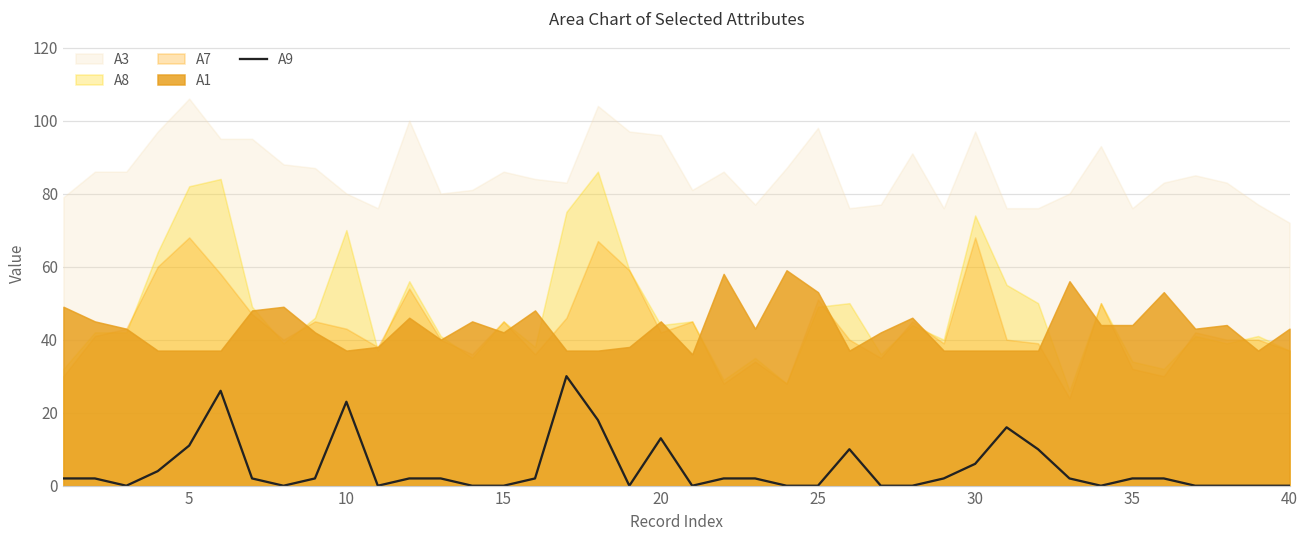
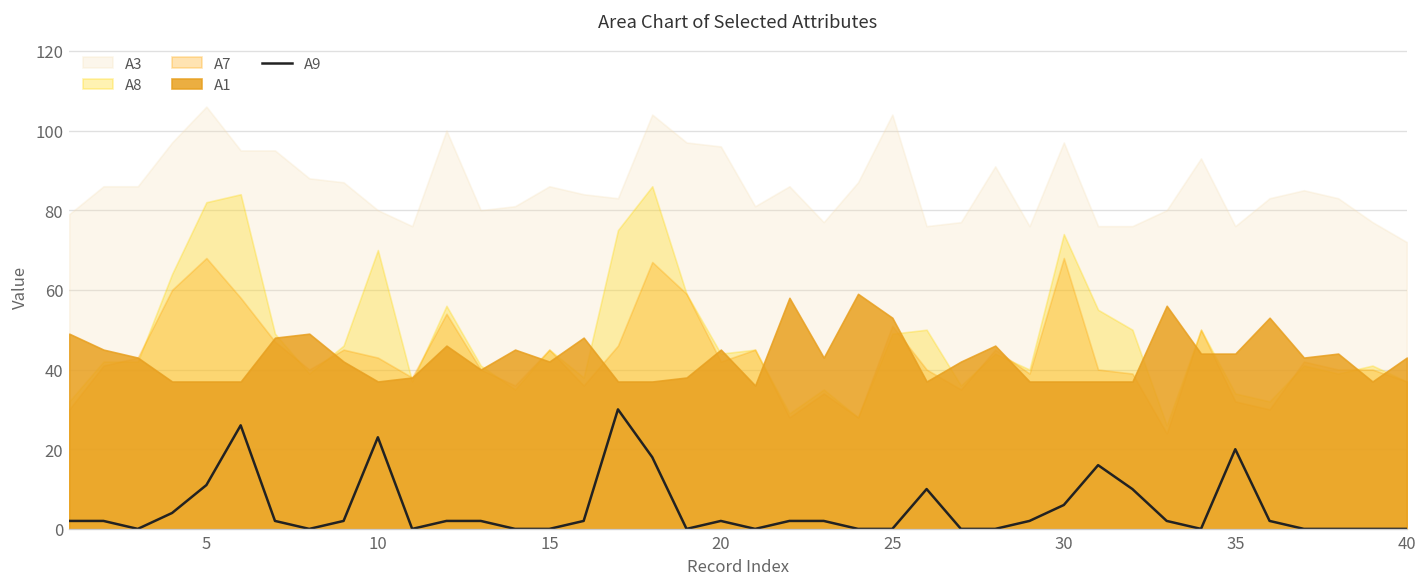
  {
    "A9": {
      "5": 11,
      "10": 23,
      "15": 0,
-     "20": 13,
+     "20": 2,
      "25": 0,
      "30": 6,
-     "35": 2,
+     "35": 20,
      "40": 0
    },
    "A3": {
      "5": 106,
      "10": 80,
      "15": 86,
      "20": 96,
-     "25": 98,
+     "25": 104,
      "30": 97,
      "35": 76,
      "40": 72
    }
  }
